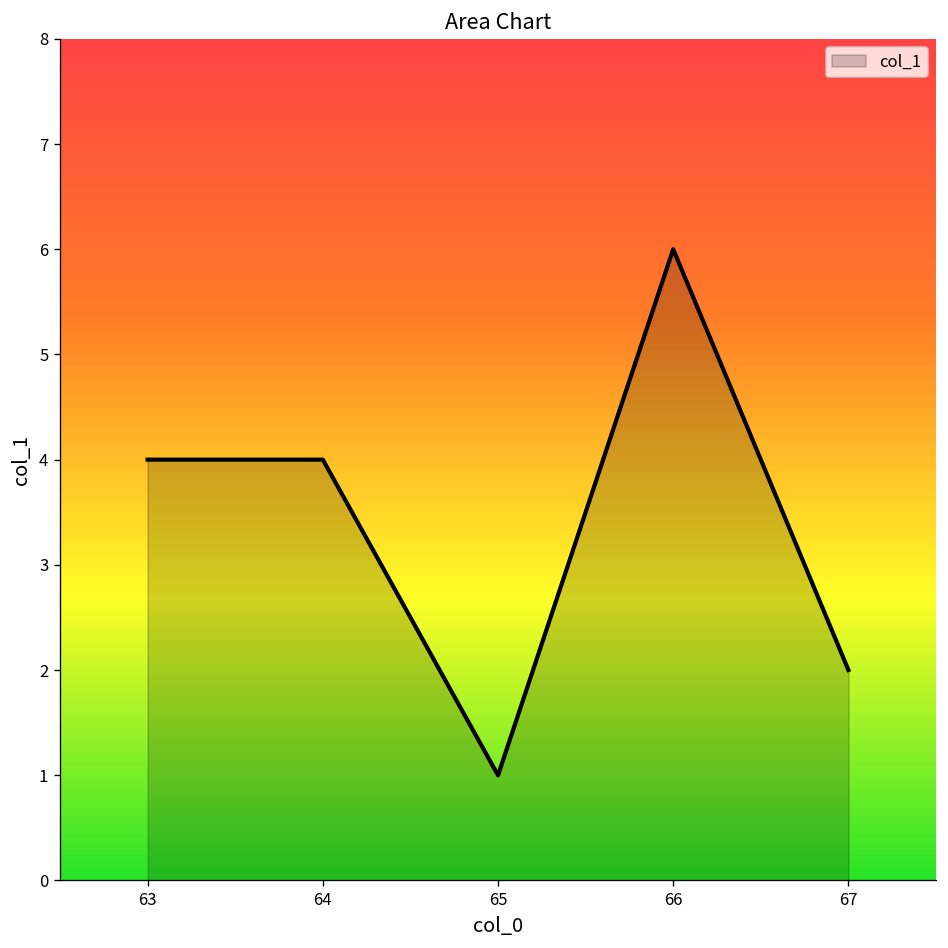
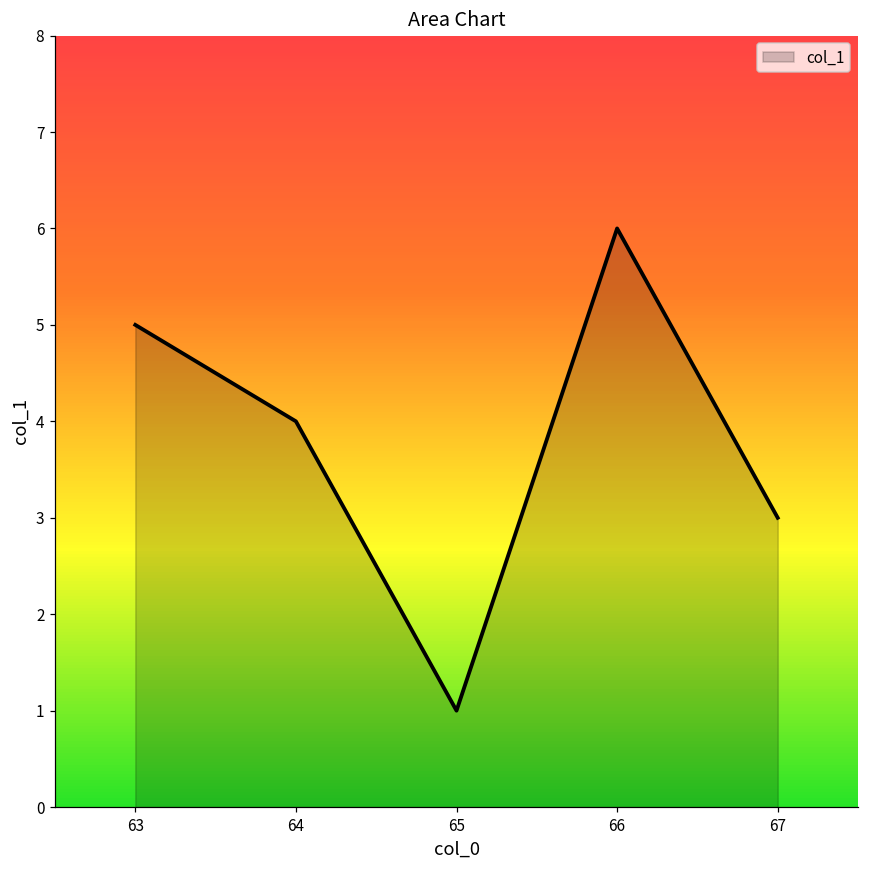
  {
-   "63": 4,
+   "63": 5,
    "64": 4,
    "65": 1,
    "66": 6,
-   "67": 2
+   "67": 3
  }
